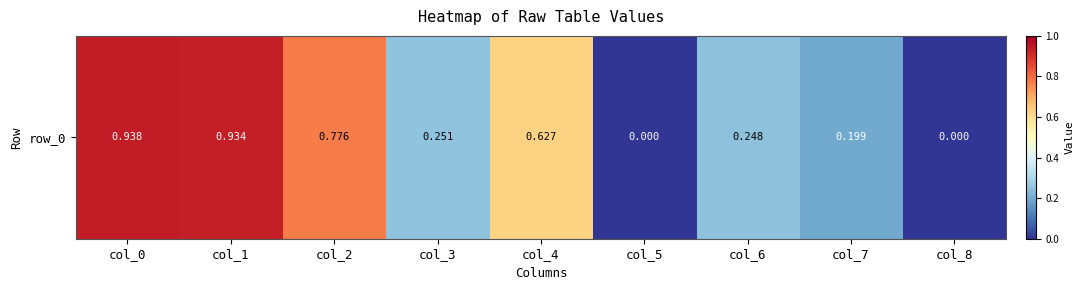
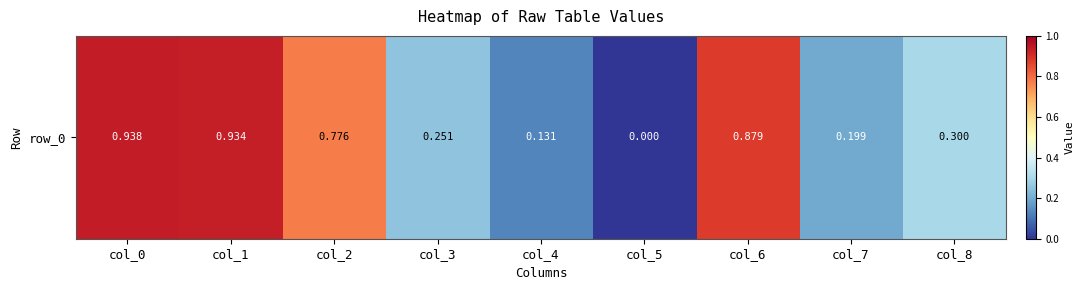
  {
    "row_0": {
      "col_0": 0.938,
      "col_1": 0.934,
      "col_2": 0.776,
      "col_3": 0.251,
-     "col_4": 0.627,
+     "col_4": 0.131,
      "col_5": 0.000,
-     "col_6": 0.248,
+     "col_6": 0.879,
      "col_7": 0.199,
-     "col_8": 0.000
+     "col_8": 0.300
    }
  }
